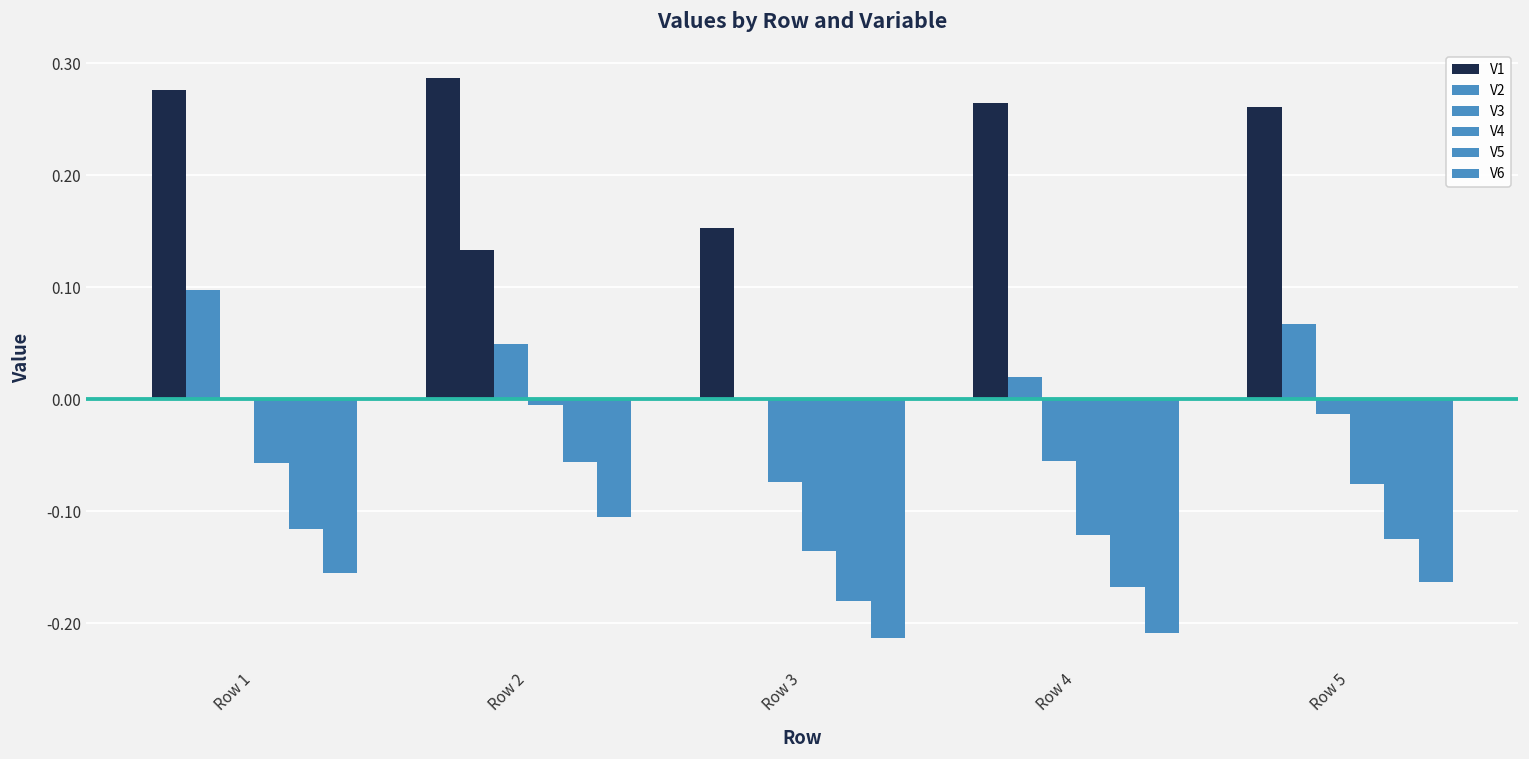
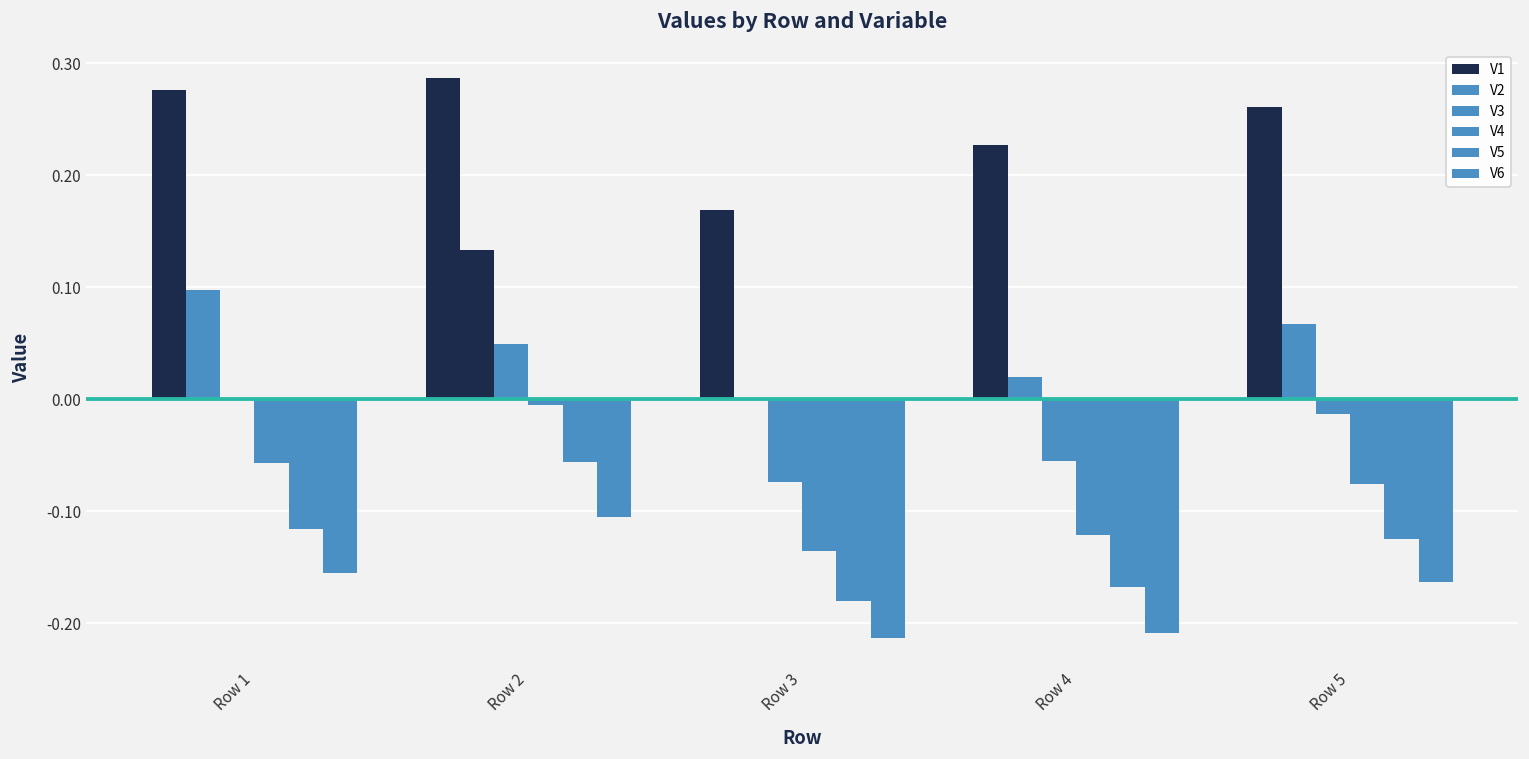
  {
    "V1": {
      "Row 1": 0.276,
      "Row 2": 0.287,
-     "Row 3": 0.153,
-     "Row 4": 0.265,
+     "Row 3": 0.169,
+     "Row 4": 0.227,
      "Row 5": 0.261
    }
  }
